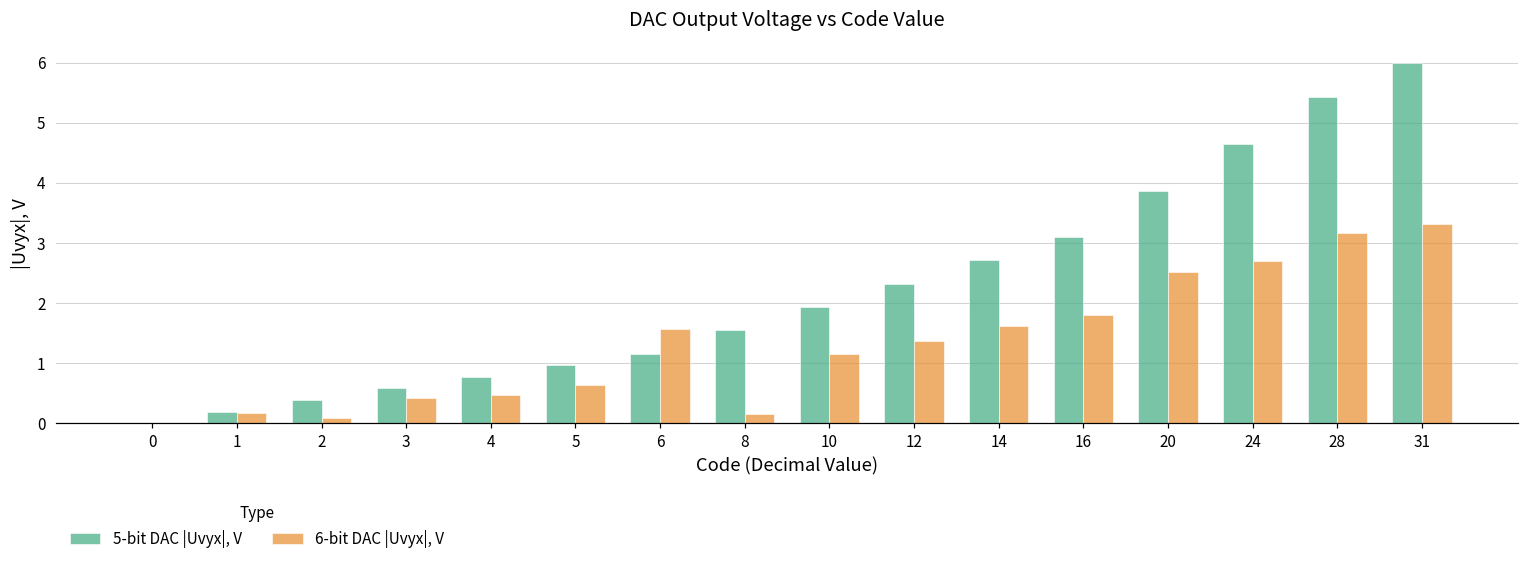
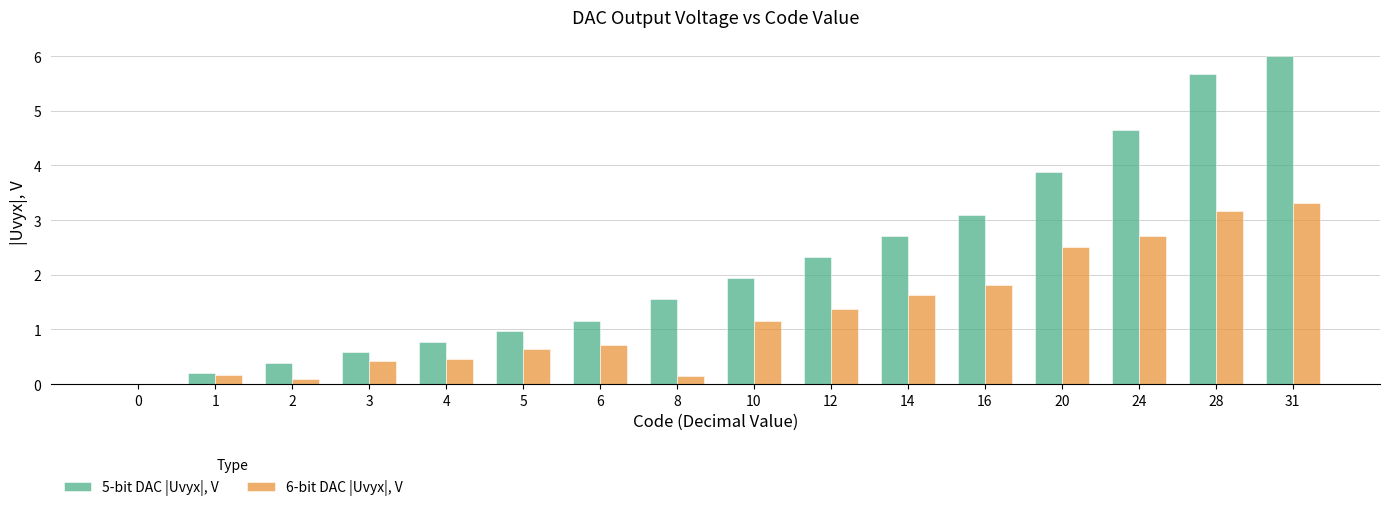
  {
    "5-bit DAC |Uvyx|, V": {
      "1": 0.2,
      "2": 0.4,
      "3": 0.6,
      "4": 0.8,
      "5": 1.0,
      "6": 1.2,
      "8": 1.5,
      "10": 1.9,
      "12": 2.3,
      "14": 2.7,
      "16": 3.1,
      "20": 3.9,
      "24": 4.6,
-     "28": 5.4,
+     "28": 5.7,
      "31": 6.0
    },
    "6-bit DAC |Uvyx|, V": {
      "1": 0.2,
      "2": 0.1,
      "3": 0.4,
      "4": 0.5,
      "5": 0.6,
-     "6": 1.6,
+     "6": 0.7,
      "8": 0.1,
      "10": 1.2,
      "12": 1.4,
      "14": 1.6,
      "16": 1.8,
      "20": 2.5,
      "24": 2.7,
      "28": 3.2,
      "31": 3.3
    }
  }
